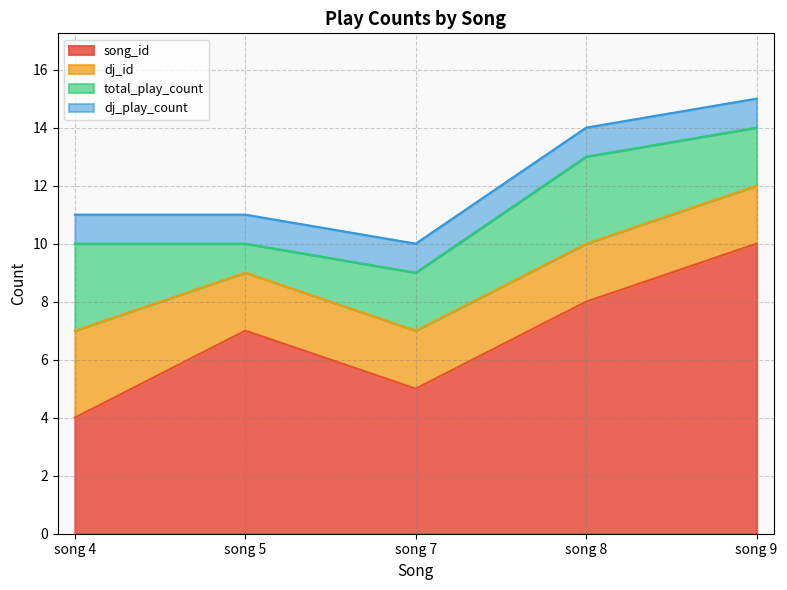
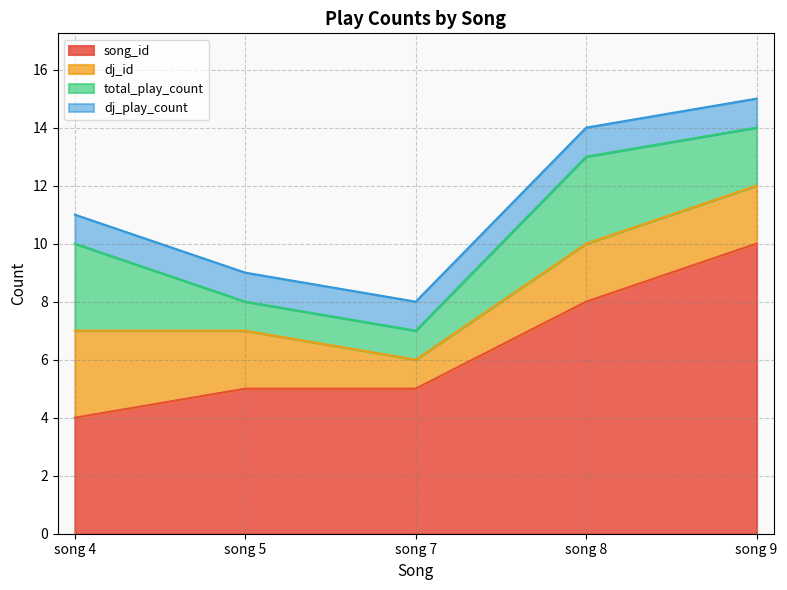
  {
    "song_id": {
      "song 4": 4,
-     "song 5": 7,
+     "song 5": 5,
      "song 7": 5,
      "song 8": 8,
      "song 9": 10
    },
    "dj_id": {
      "song 4": 3,
      "song 5": 2,
-     "song 7": 2,
+     "song 7": 1,
      "song 8": 2,
      "song 9": 2
    },
    "total_play_count": {
      "song 4": 3,
      "song 5": 1,
-     "song 7": 2,
+     "song 7": 1,
      "song 8": 3,
      "song 9": 2
    },
    "dj_play_count": {
      "song 4": 1,
      "song 5": 1,
      "song 7": 1,
      "song 8": 1,
      "song 9": 1
    }
  }
